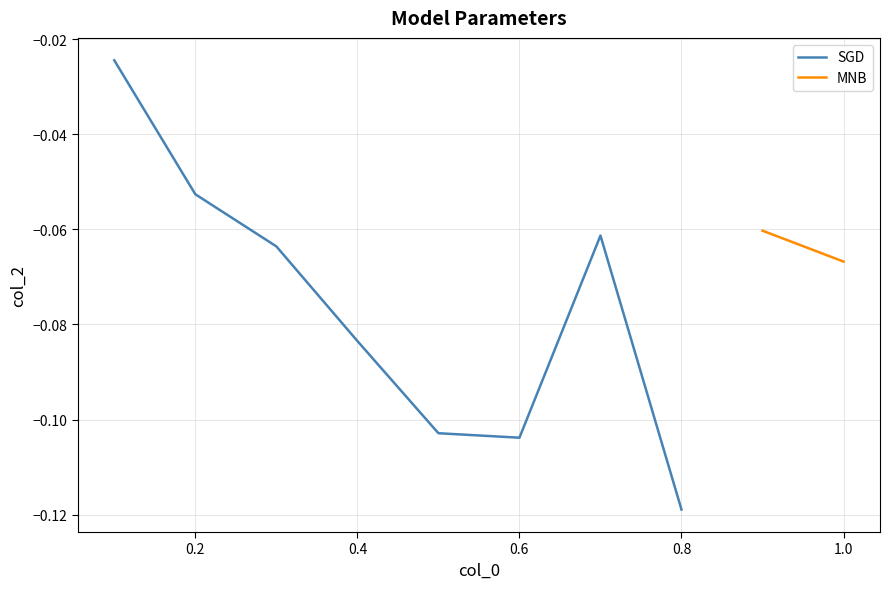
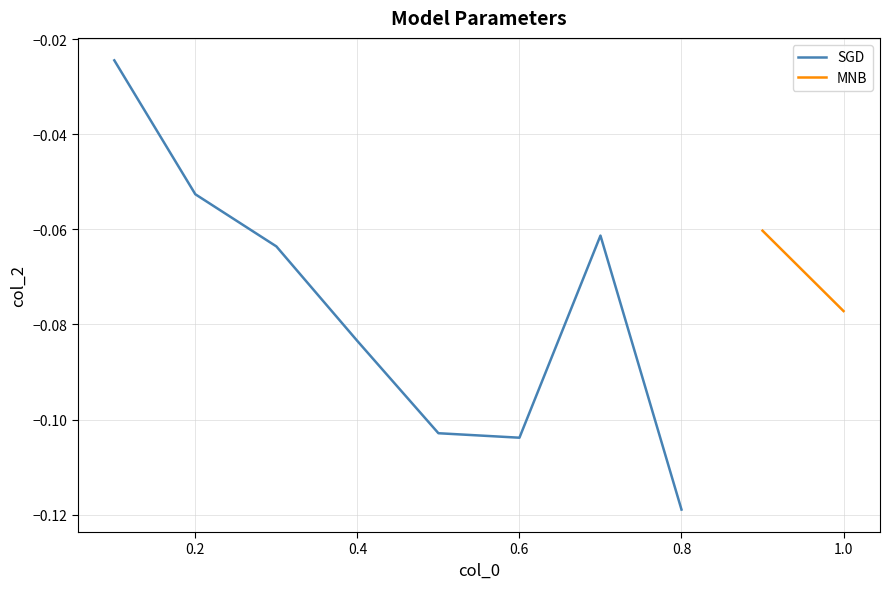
  {
    "SGD": {
      "0.2": -0.053,
      "0.4": -0.083,
      "0.6": -0.104,
      "0.8": -0.119
    },
    "MNB": {
-     "1.0": -0.067
+     "1.0": -0.077
    }
  }
